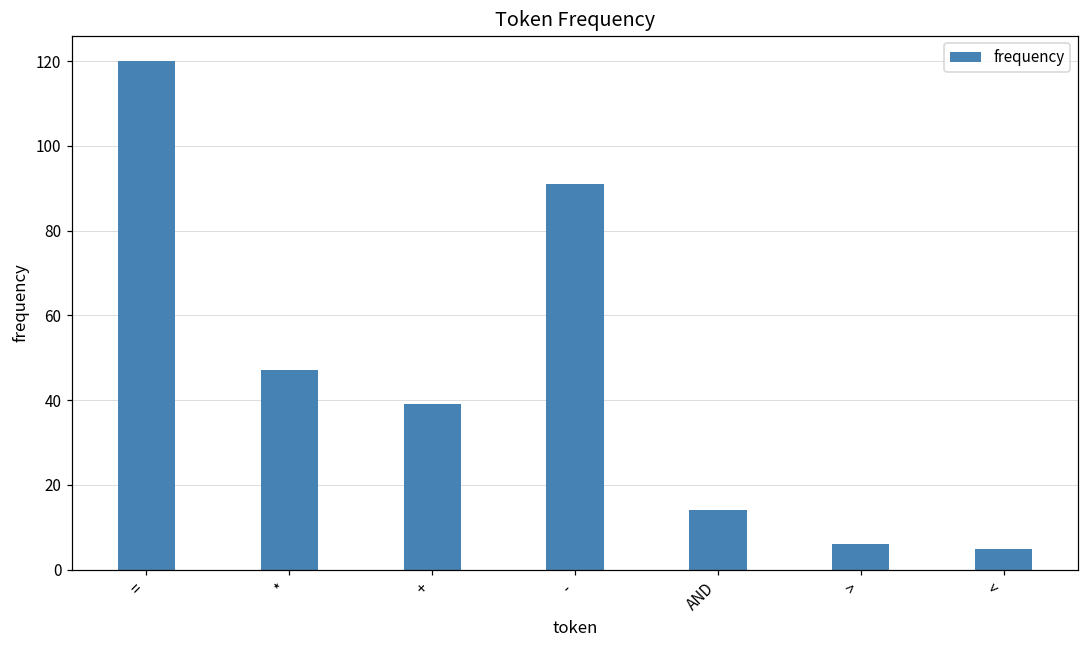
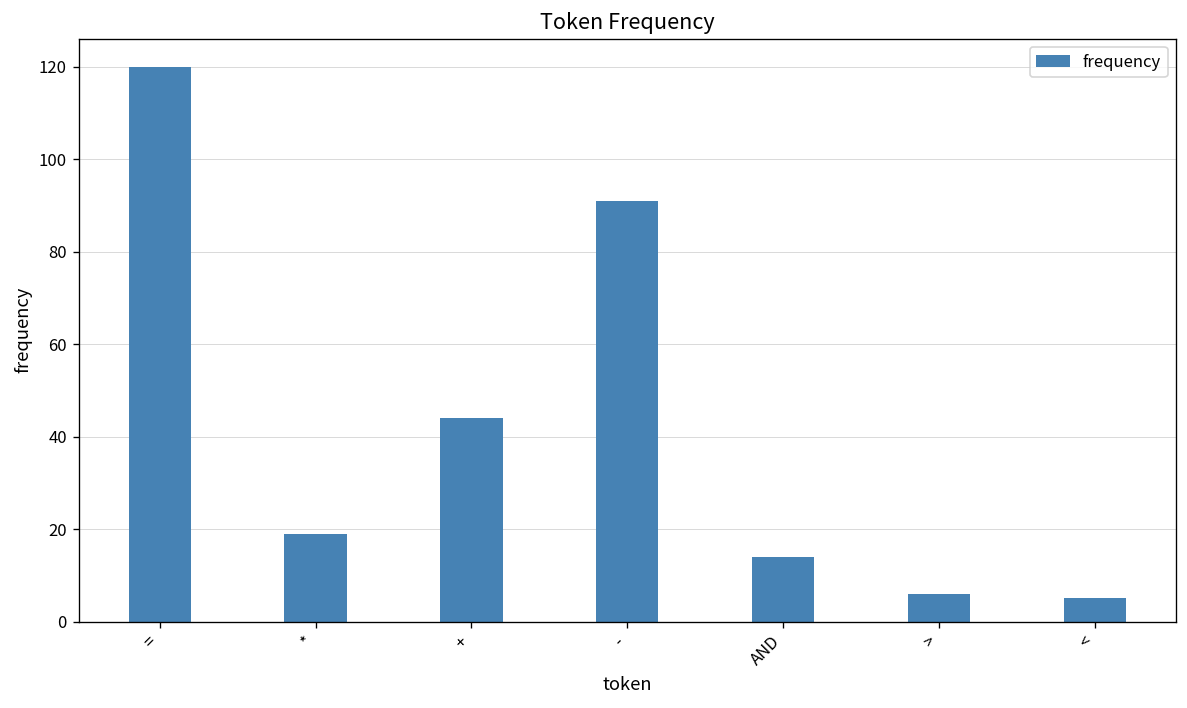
  {
    "=": 120,
-   "*": 47,
-   "+": 39,
+   "*": 19,
+   "+": 44,
    "-": 91,
    "AND": 14,
    ">": 6,
    "<": 5
  }
